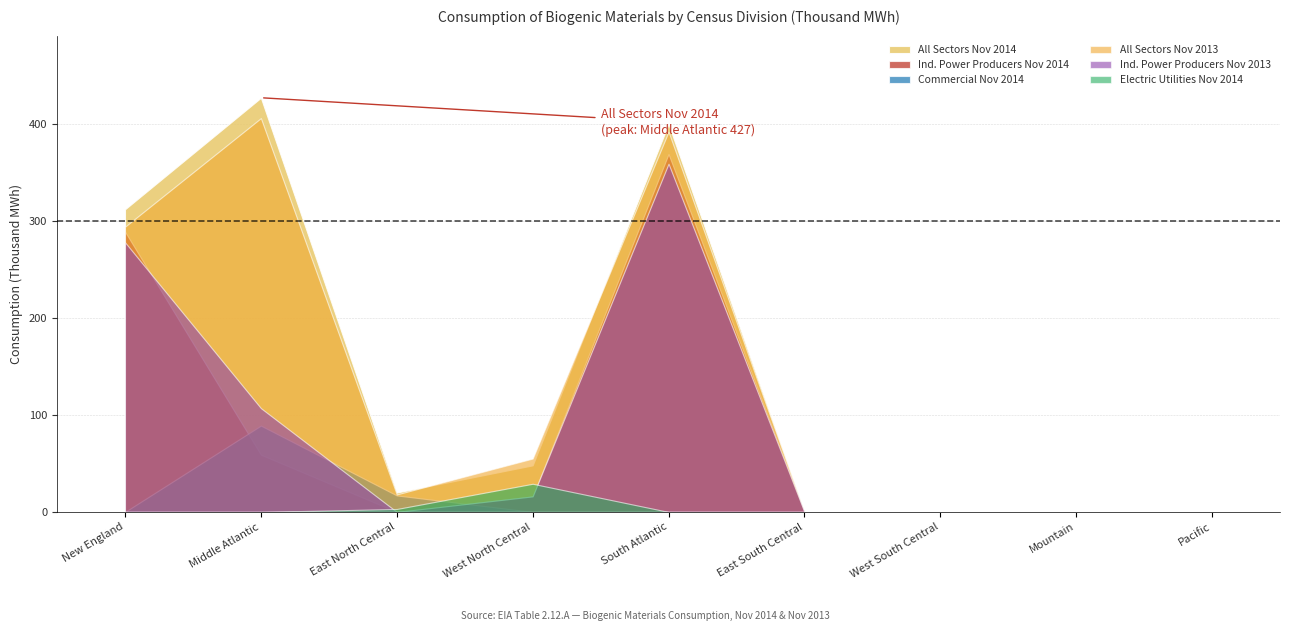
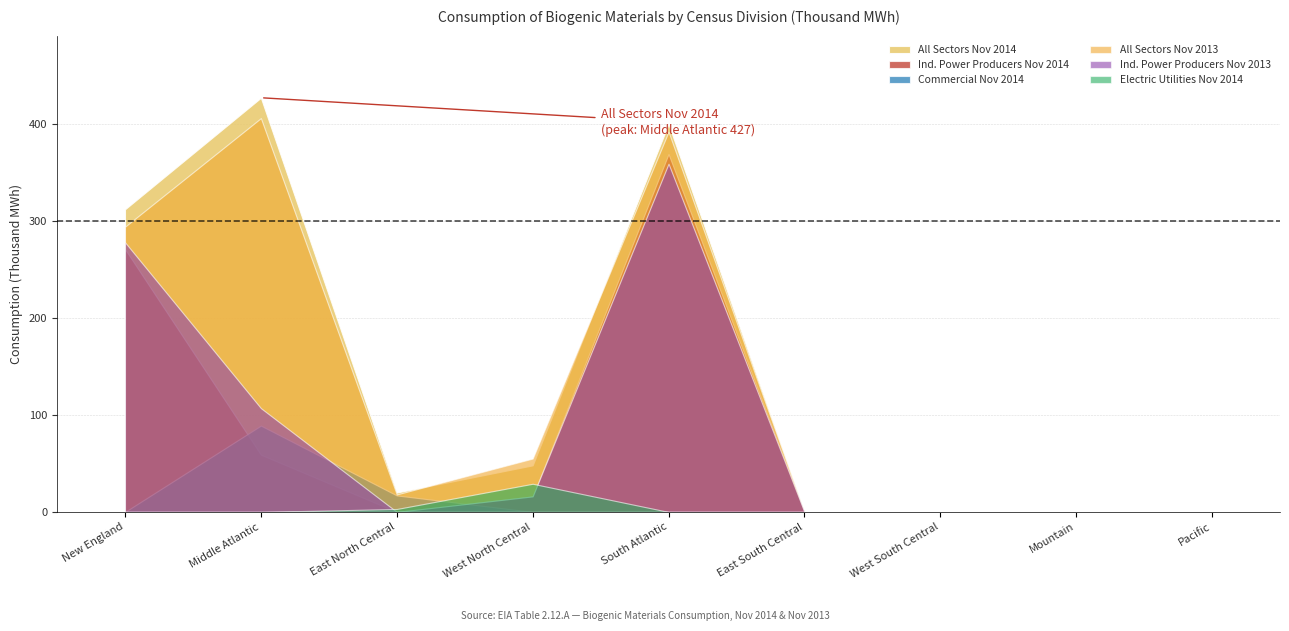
  {
    "Ind. Power Producers Nov 2014": {
-     "New England": 290,
+     "New England": 270,
      "Middle Atlantic": 60,
      "South Atlantic": 370
    },
    "Commercial Nov 2014": {
      "Middle Atlantic": 90,
      "West North Central": 0
    },
    "Ind. Power Producers Nov 2013": {
      "New England": 280,
      "Middle Atlantic": 110,
      "South Atlantic": 360
    },
    "Electric Utilities Nov 2014": {
      "Middle Atlantic": 0,
      "East North Central": 0,
      "West North Central": 30
    }
  }
